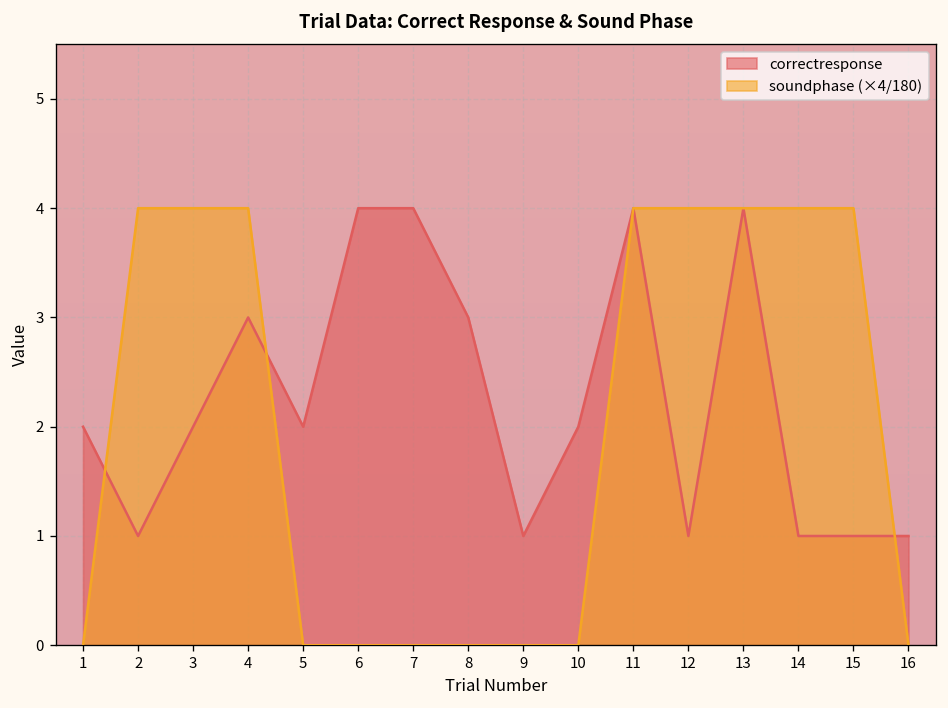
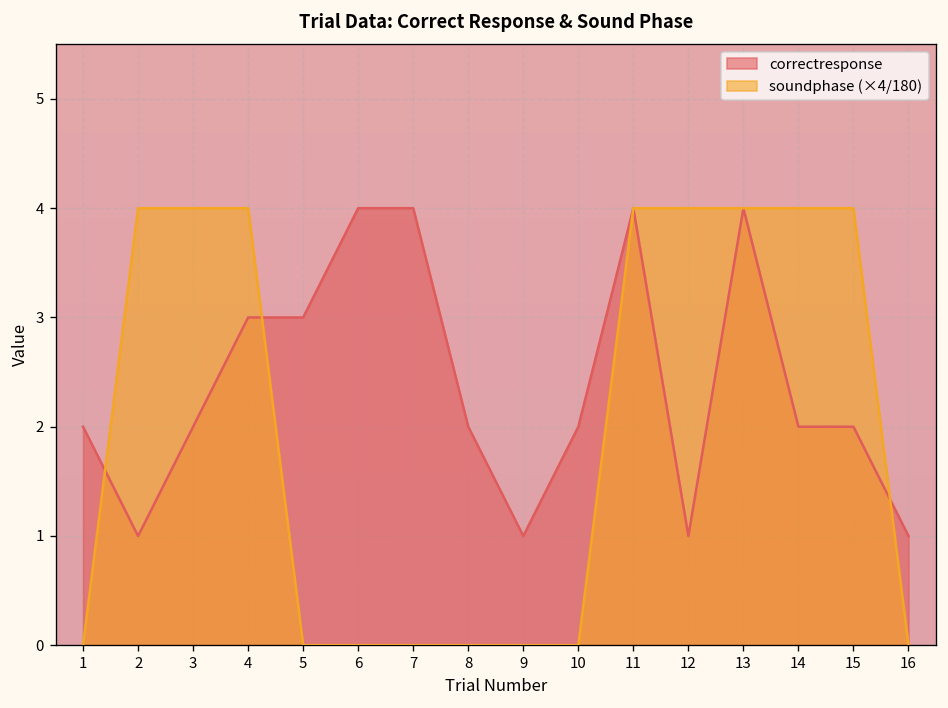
  {
    "correctresponse": {
      "1": 2,
      "2": 1,
      "3": 2,
      "4": 3,
-     "5": 2,
+     "5": 3,
      "6": 4,
      "7": 4,
-     "8": 3,
+     "8": 2,
      "9": 1,
      "10": 2,
      "12": 1,
-     "14": 1,
-     "15": 1,
+     "14": 2,
+     "15": 2,
      "16": 1
    },
    "soundphase (×4/180)": {
      "1": 0,
      "2": 4,
      "3": 4,
      "4": 4,
      "5": 0,
      "6": 0,
      "7": 0,
      "8": 0,
      "9": 0,
      "10": 0,
      "12": 4,
      "14": 4,
      "15": 4,
      "16": 0
    }
  }
